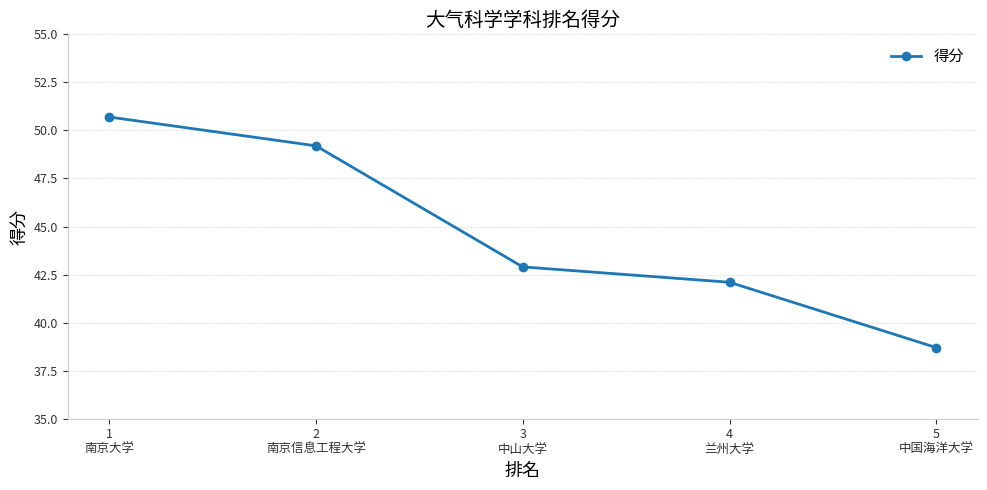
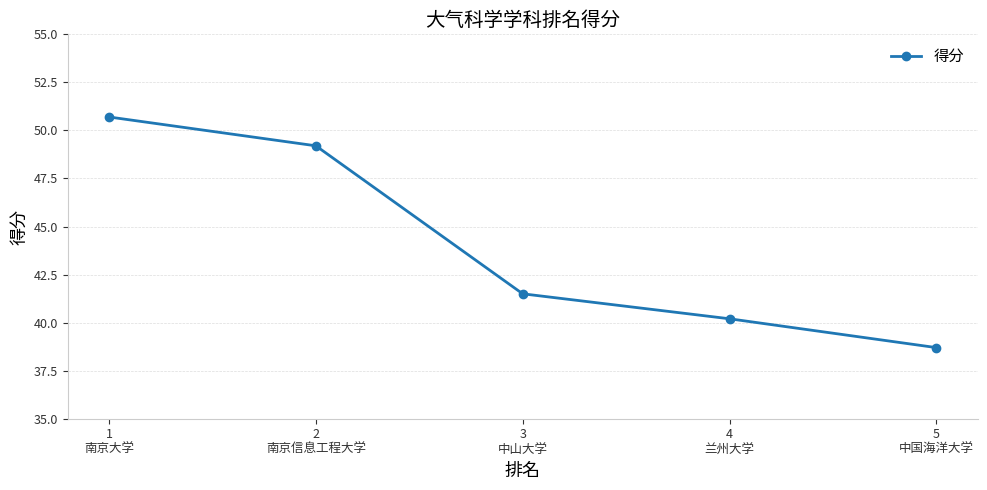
  {
    "1 南京大学": 50.7,
    "2 南京信息工程大学": 49.2,
-   "3 中山大学": 42.9,
-   "4 兰州大学": 42.1,
+   "3 中山大学": 41.5,
+   "4 兰州大学": 40.2,
    "5 中国海洋大学": 38.7
  }
